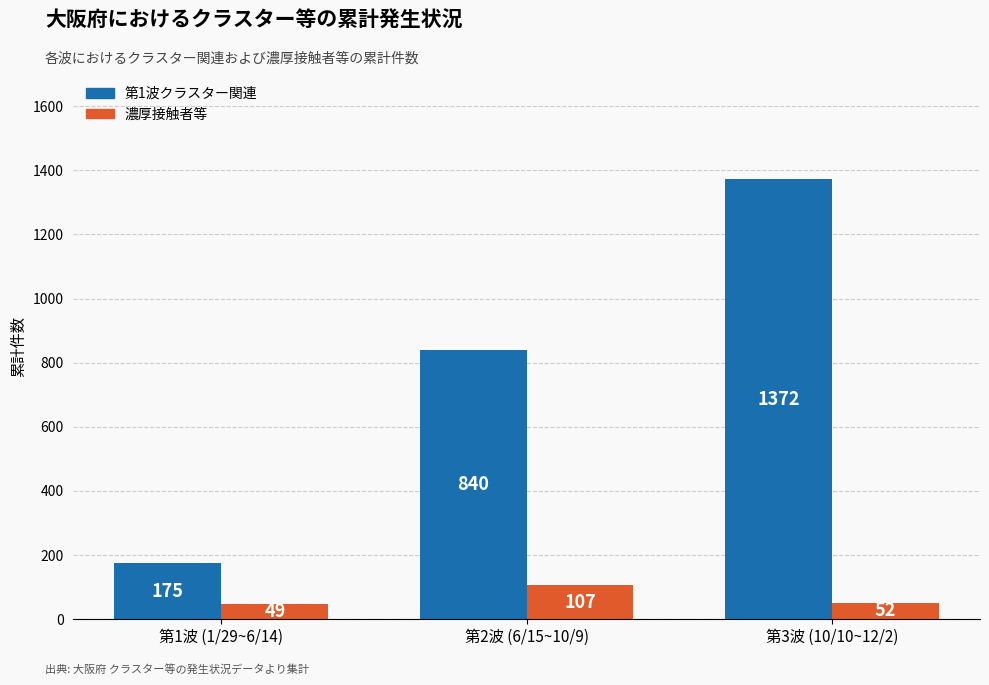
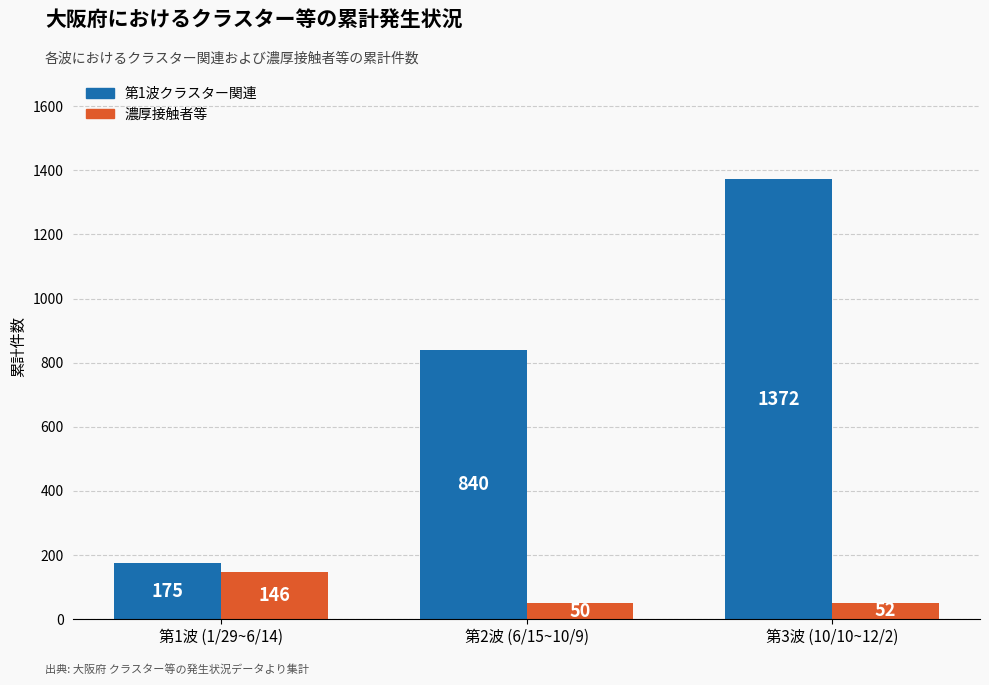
  {
    "第1波クラスター関連": {
      "第1波 (1/29~6/14)": 175,
      "第2波 (6/15~10/9)": 840,
      "第3波 (10/10~12/2)": 1372
    },
    "濃厚接触者等": {
-     "第1波 (1/29~6/14)": 49,
-     "第2波 (6/15~10/9)": 107,
+     "第1波 (1/29~6/14)": 146,
+     "第2波 (6/15~10/9)": 50,
      "第3波 (10/10~12/2)": 52
    }
  }
